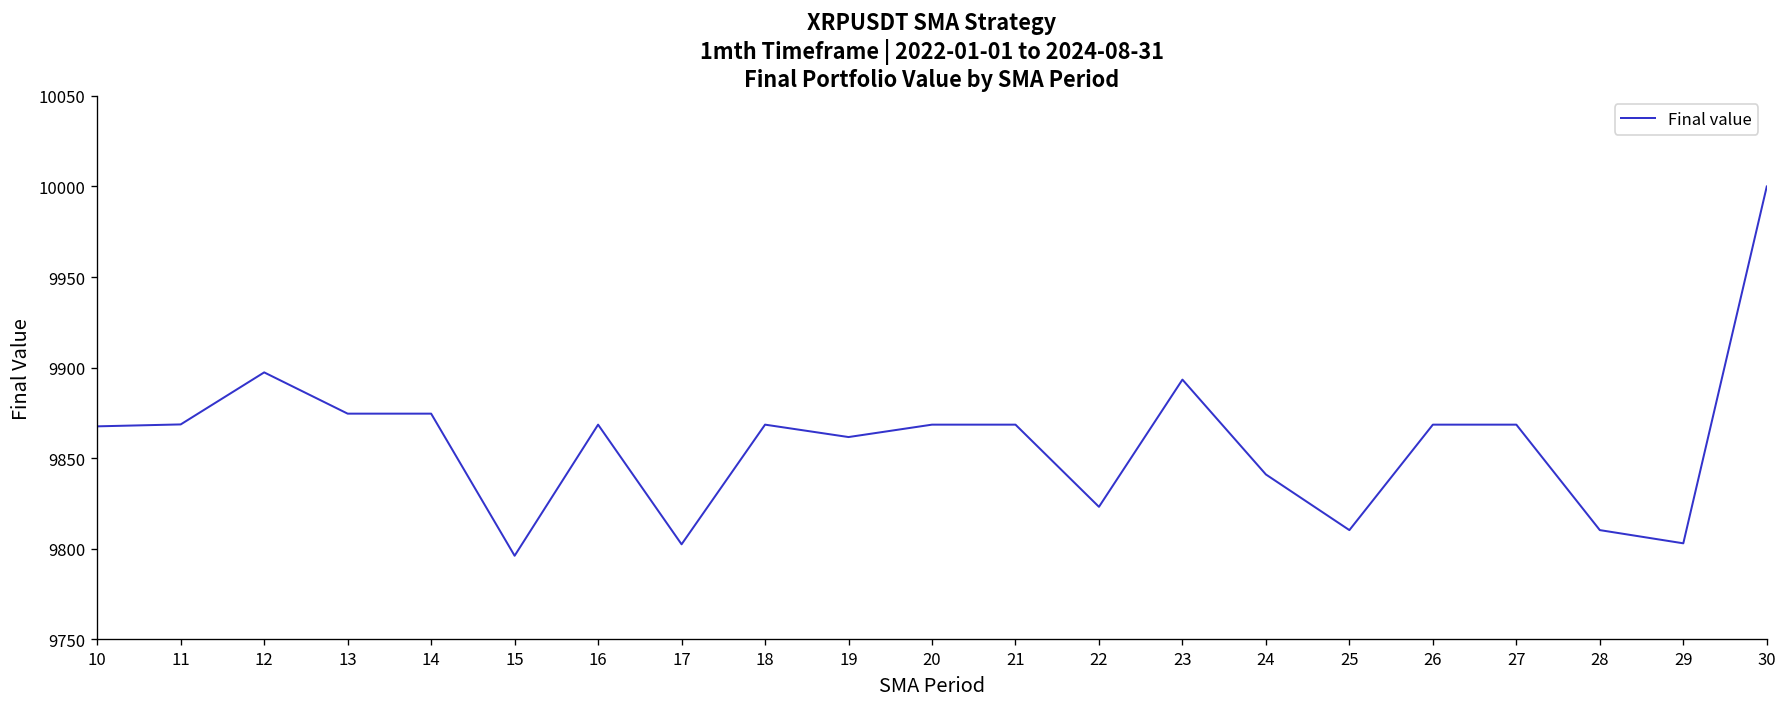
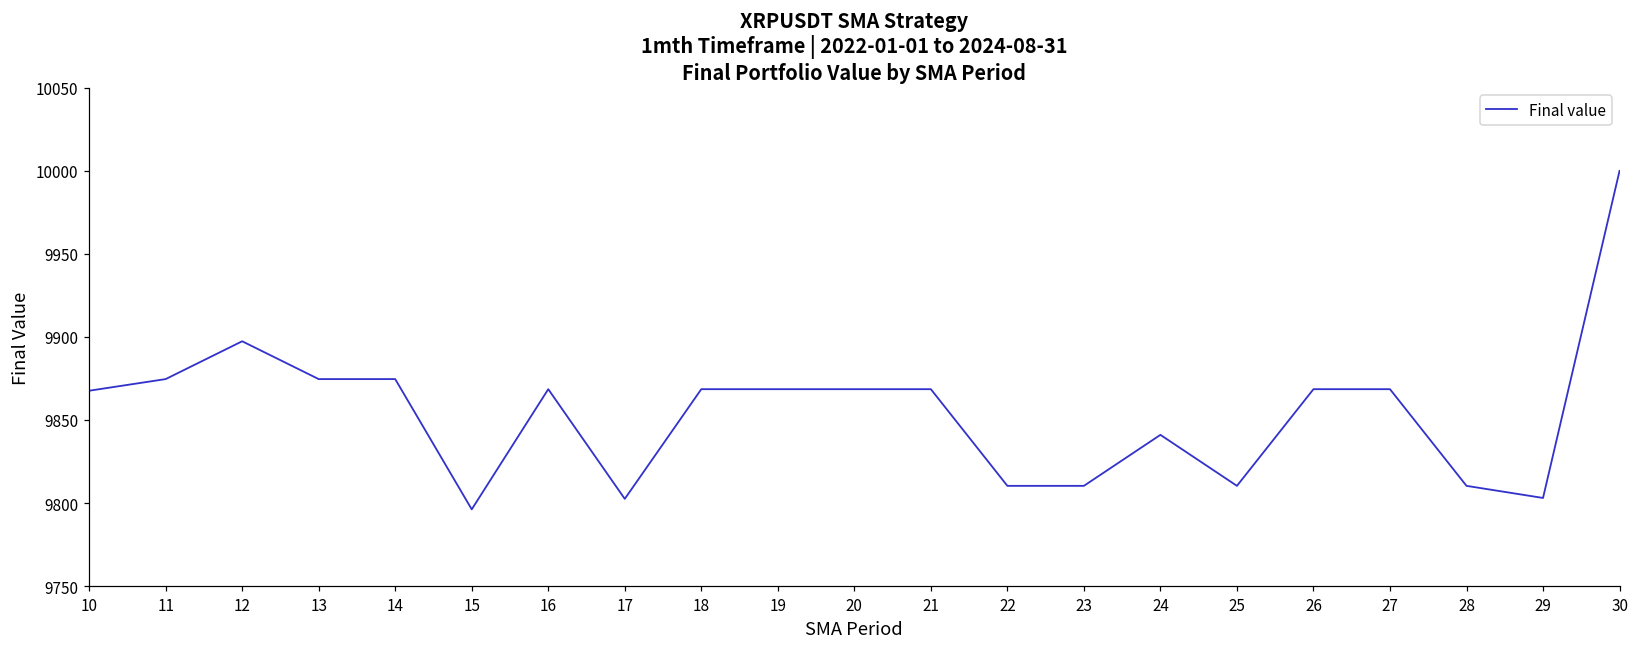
  {
    "10": 9868,
-   "11": 9869,
+   "11": 9875,
    "12": 9897,
    "13": 9875,
    "14": 9875,
    "15": 9796,
    "16": 9869,
    "17": 9803,
    "18": 9869,
-   "19": 9862,
+   "19": 9869,
    "20": 9869,
    "21": 9869,
-   "22": 9823,
-   "23": 9893,
+   "22": 9810,
+   "23": 9810,
    "24": 9841,
    "25": 9810,
    "26": 9869,
    "27": 9869,
    "28": 9810,
    "29": 9803,
    "30": 10000
  }
